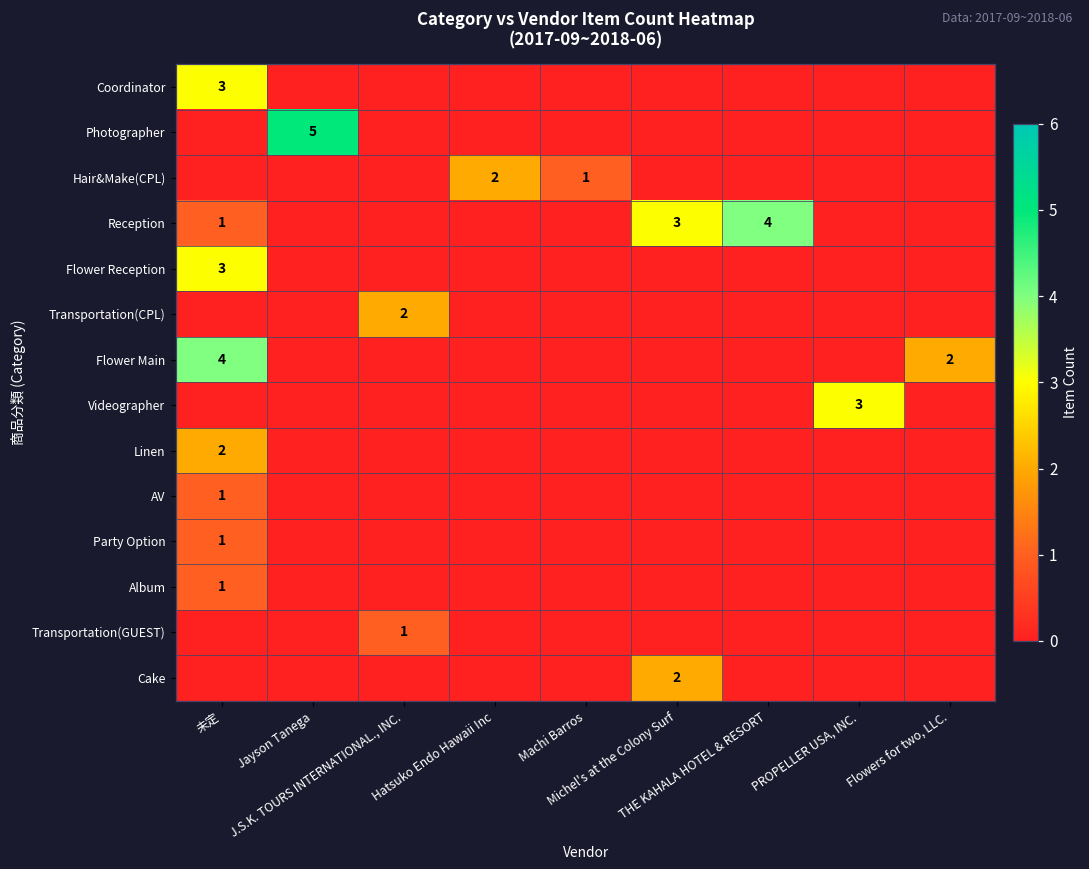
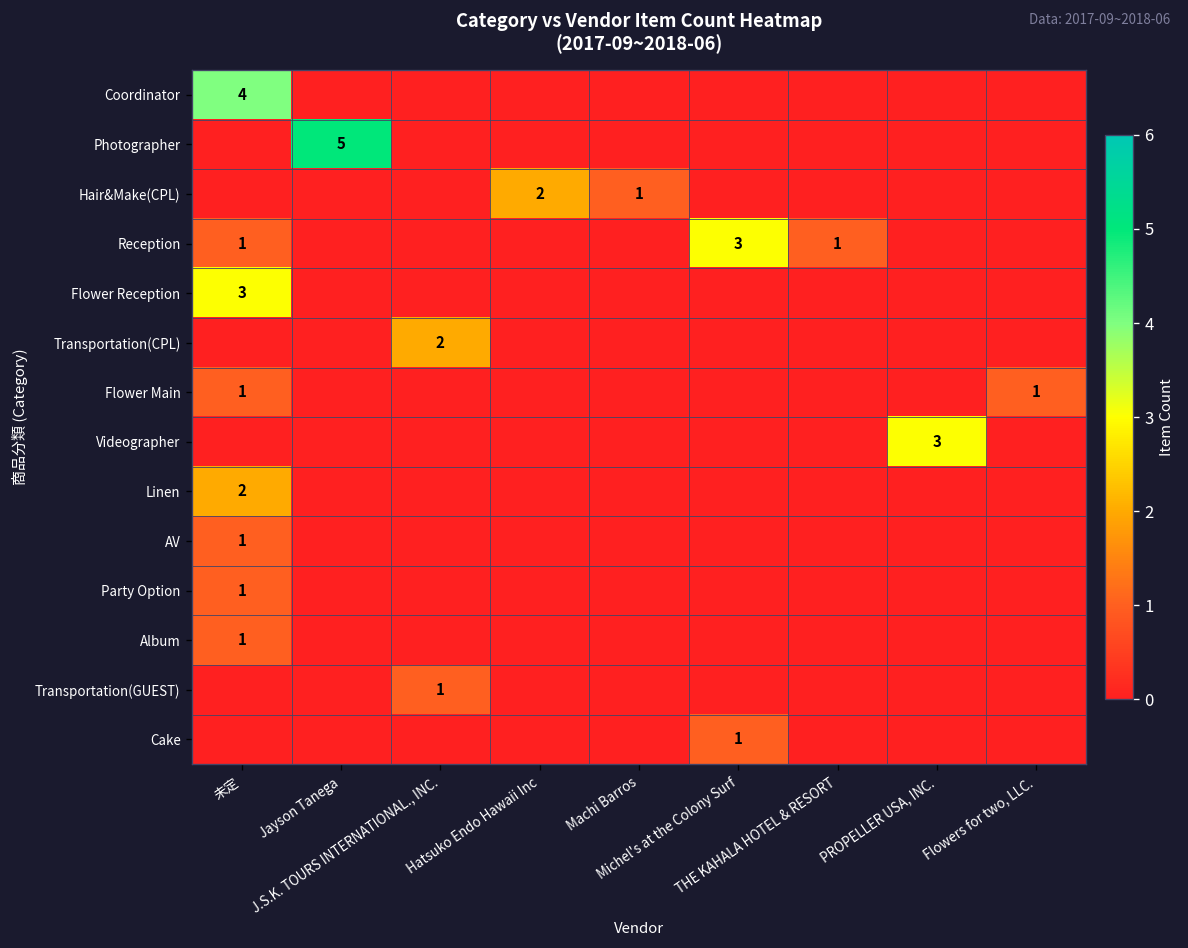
  {
    "Coordinator": {
-     "未定": 3
+     "未定": 4
    },
    "Photographer": {
      "Jayson Tanega": 5
    },
    "Hair&Make(CPL)": {
      "Hatsuko Endo Hawaii Inc": 2,
      "Machi Barros": 1
    },
    "Reception": {
      "未定": 1,
      "Michel's at the Colony Surf": 3,
-     "THE KAHALA HOTEL & RESORT": 4
+     "THE KAHALA HOTEL & RESORT": 1
    },
    "Flower Reception": {
      "未定": 3
    },
    "Transportation(CPL)": {
      "J.S.K. TOURS INTERNATIONAL., INC.": 2
    },
    "Flower Main": {
-     "未定": 4,
-     "Flowers for two, LLC.": 2
+     "未定": 1,
+     "Flowers for two, LLC.": 1
    },
    "Videographer": {
      "PROPELLER USA, INC.": 3
    },
    "Linen": {
      "未定": 2
    },
    "AV": {
      "未定": 1
    },
    "Party Option": {
      "未定": 1
    },
    "Album": {
      "未定": 1
    },
    "Transportation(GUEST)": {
      "J.S.K. TOURS INTERNATIONAL., INC.": 1
    },
    "Cake": {
-     "Michel's at the Colony Surf": 2
+     "Michel's at the Colony Surf": 1
    }
  }
